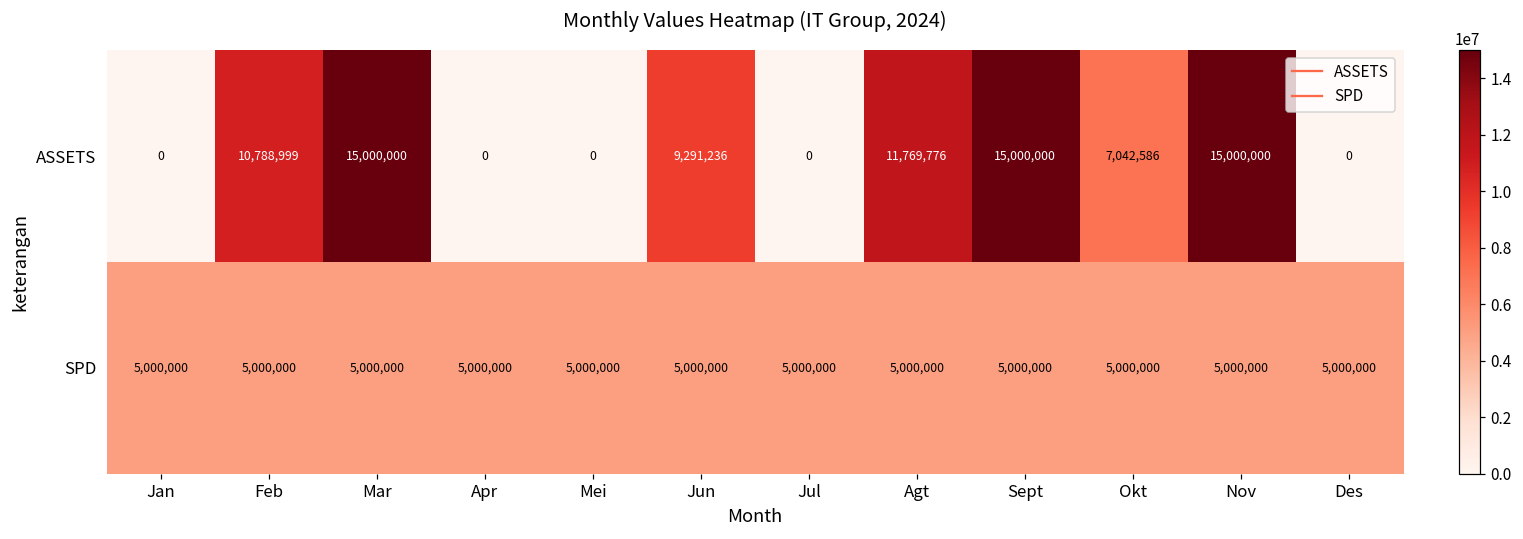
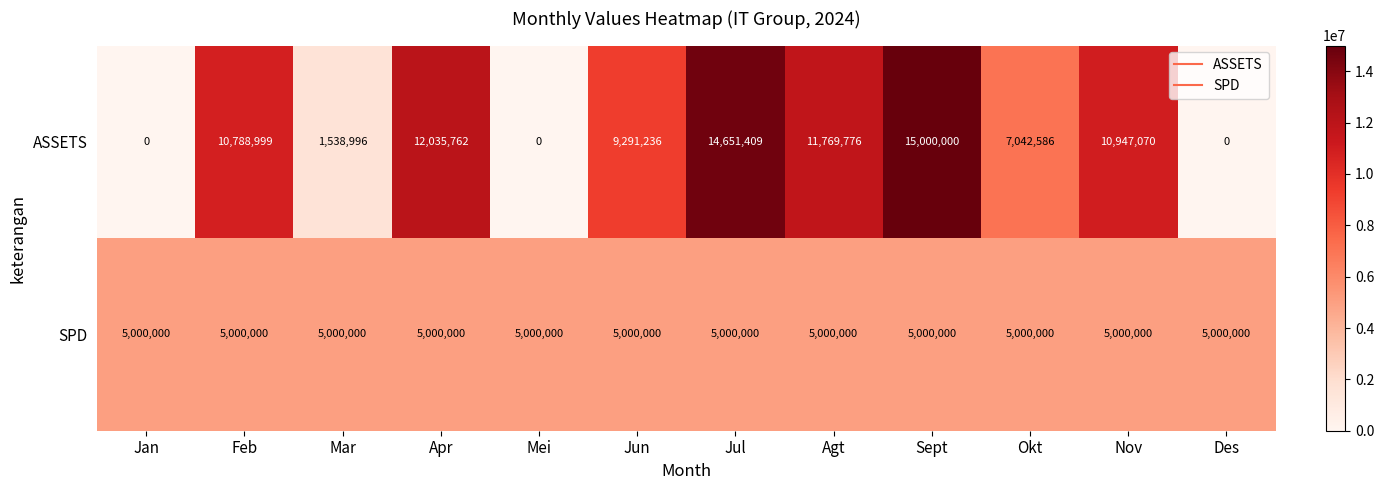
  {
    "ASSETS": {
      "Jan": "0",
      "Feb": "10,788,999",
-     "Mar": "15,000,000",
-     "Apr": "0",
+     "Mar": "1,538,996",
+     "Apr": "12,035,762",
      "Mei": "0",
      "Jun": "9,291,236",
-     "Jul": "0",
+     "Jul": "14,651,409",
      "Agt": "11,769,776",
      "Sept": "15,000,000",
      "Okt": "7,042,586",
-     "Nov": "15,000,000",
+     "Nov": "10,947,070",
      "Des": "0"
    },
    "SPD": {
      "Jan": "5,000,000",
      "Feb": "5,000,000",
      "Mar": "5,000,000",
      "Apr": "5,000,000",
      "Mei": "5,000,000",
      "Jun": "5,000,000",
      "Jul": "5,000,000",
      "Agt": "5,000,000",
      "Sept": "5,000,000",
      "Okt": "5,000,000",
      "Nov": "5,000,000",
      "Des": "5,000,000"
    }
  }
